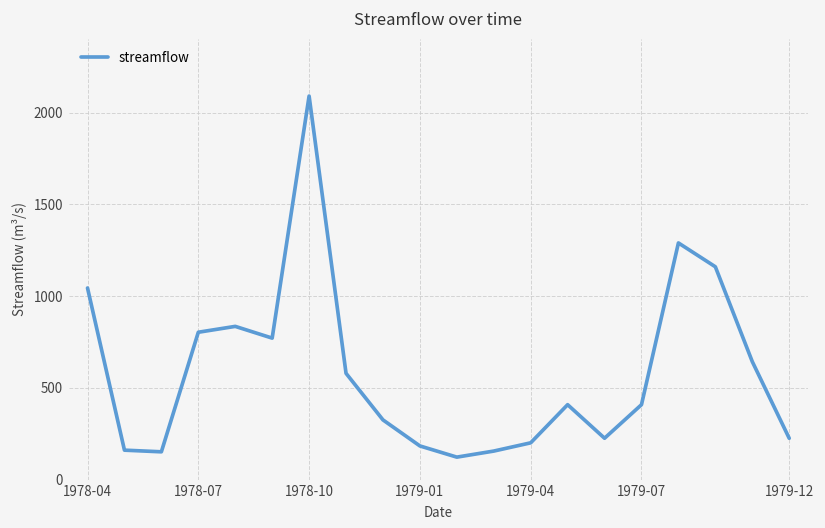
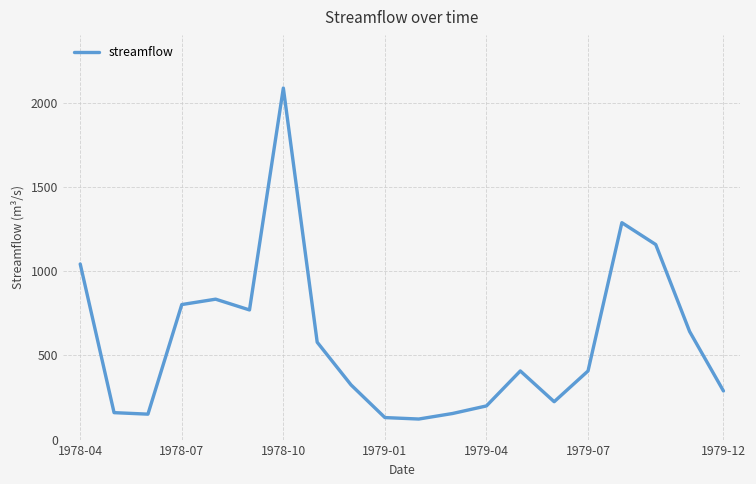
  {
    "1978-04": 1040,
    "1978-07": 800,
    "1978-10": 2090,
-   "1979-01": 180,
-   "1979-12": 220
+   "1979-01": 130,
+   "1979-12": 290
  }
